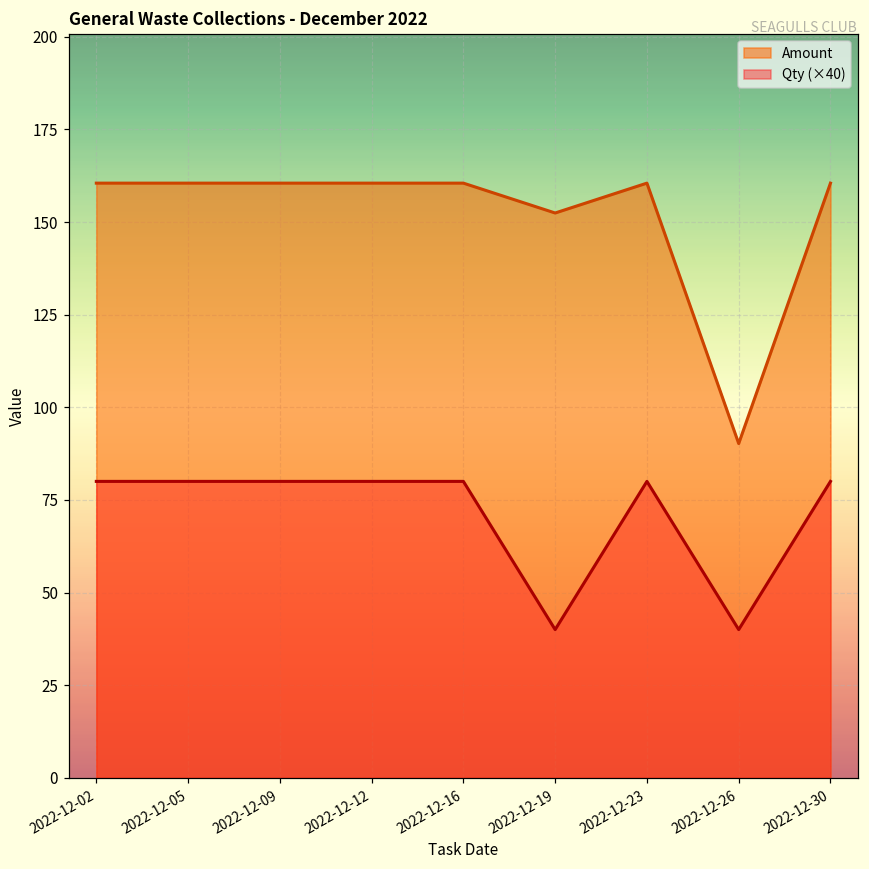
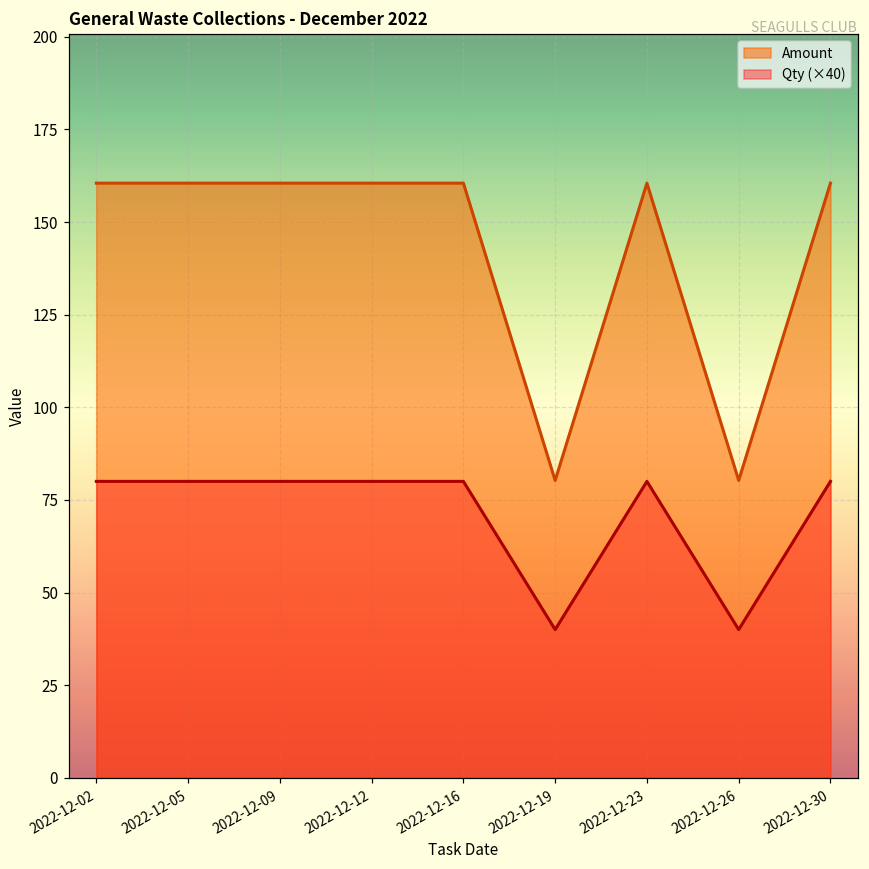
  {
    "Amount": {
      "2022-12-02": 161,
      "2022-12-05": 161,
      "2022-12-09": 161,
      "2022-12-12": 161,
      "2022-12-16": 161,
-     "2022-12-19": 152,
+     "2022-12-19": 80,
      "2022-12-23": 161,
-     "2022-12-26": 90,
+     "2022-12-26": 80,
      "2022-12-30": 161
    },
    "Qty (×40)": {
      "2022-12-02": 80,
      "2022-12-05": 80,
      "2022-12-09": 80,
      "2022-12-12": 80,
      "2022-12-16": 80,
      "2022-12-19": 40,
      "2022-12-23": 80,
      "2022-12-26": 40,
      "2022-12-30": 80
    }
  }
